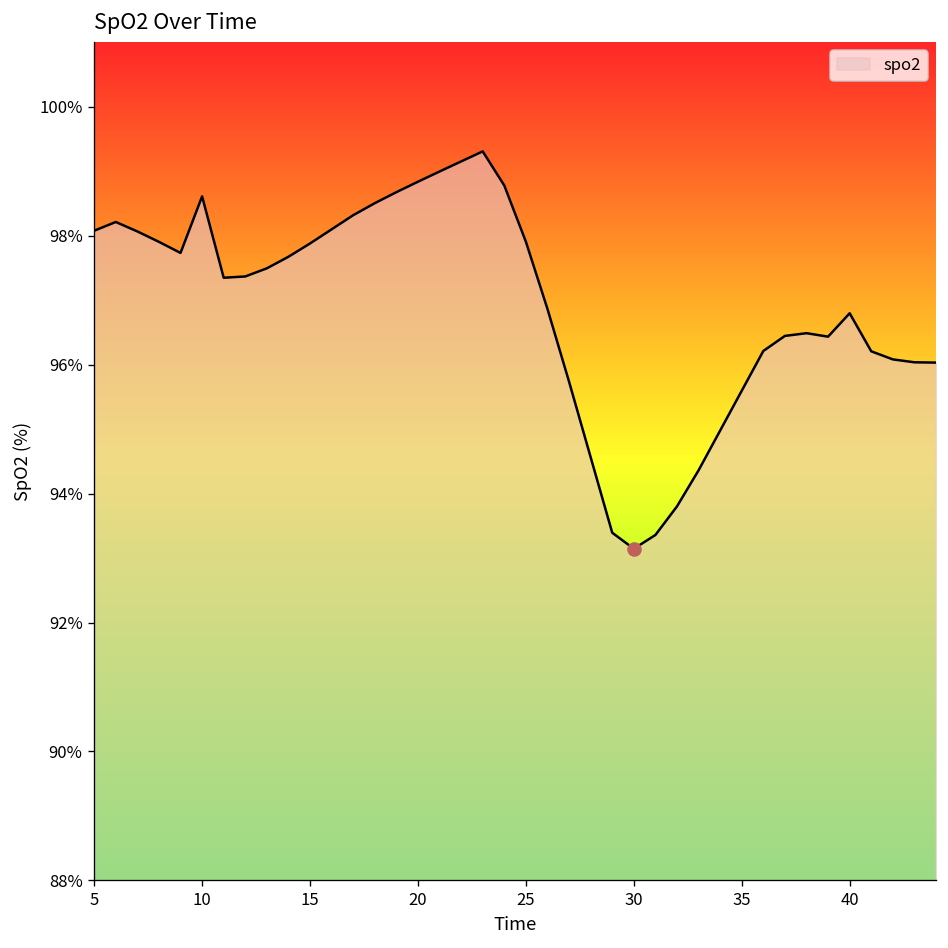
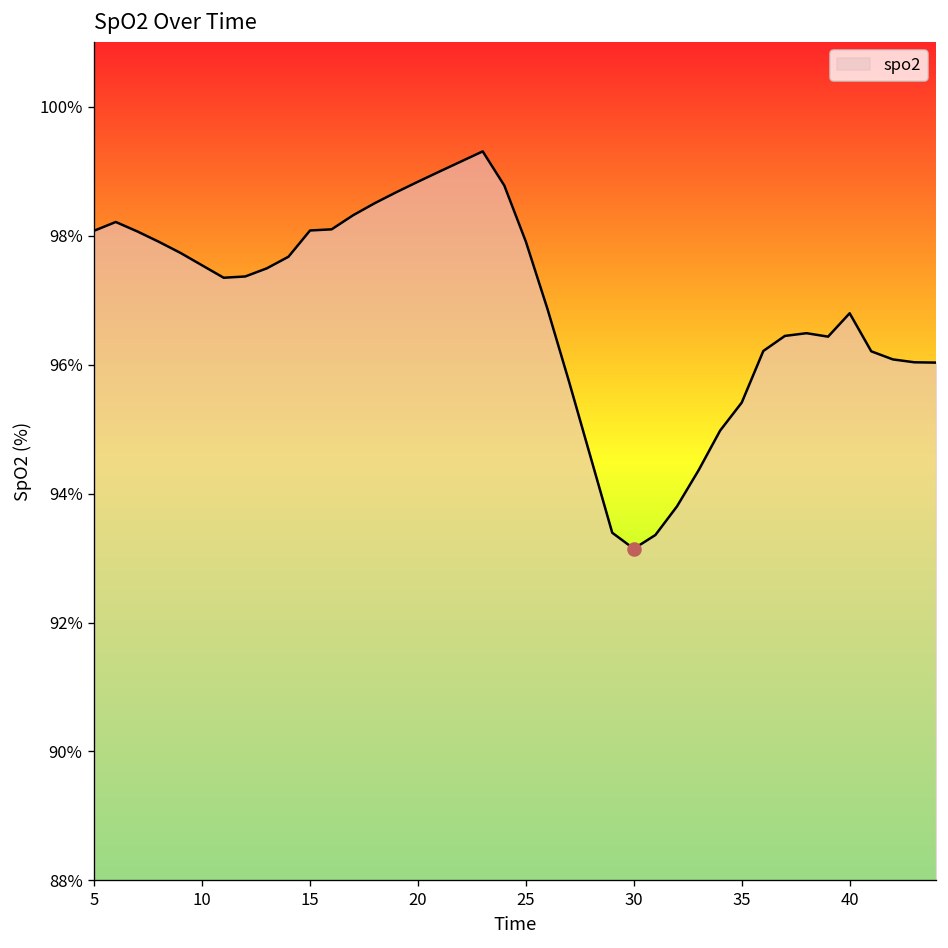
  {
    "spo2": {
      "5": "98.1%",
-     "10": "98.6%",
-     "15": "97.9%",
+     "10": "97.5%",
+     "15": "98.1%",
      "20": "98.8%",
      "25": "97.9%",
-     "35": "95.6%",
+     "35": "95.4%",
      "40": "96.8%"
    }
  }
